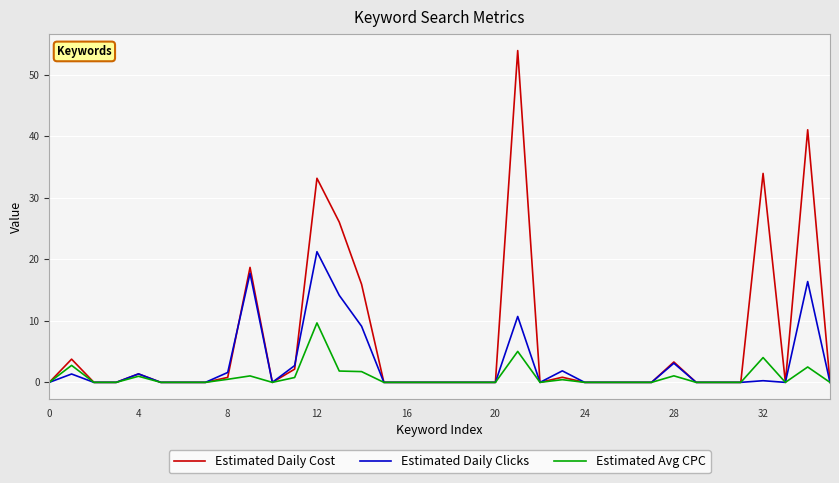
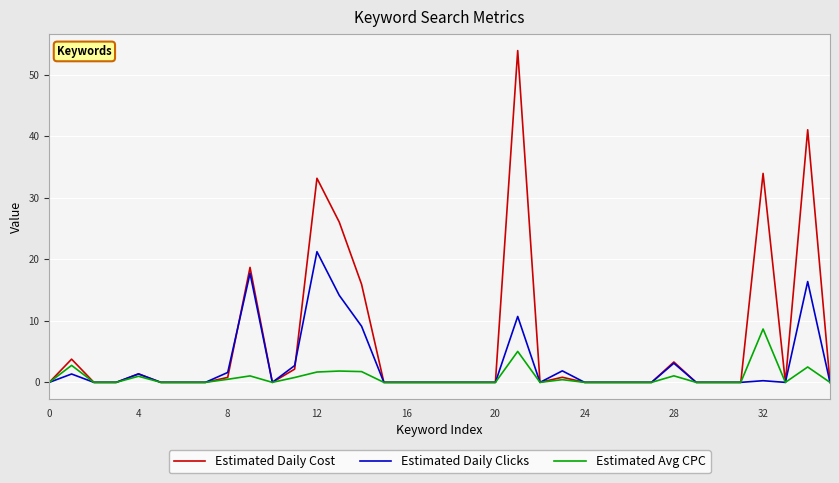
  {
    "Estimated Daily Cost": {
      "12": 33,
      "32": 34
    },
    "Estimated Daily Clicks": {
      "8": 2,
      "12": 21,
      "32": 0
    },
    "Estimated Avg CPC": {
-     "12": 10,
+     "12": 2,
      "28": 1,
-     "32": 4
+     "32": 9
    }
  }
